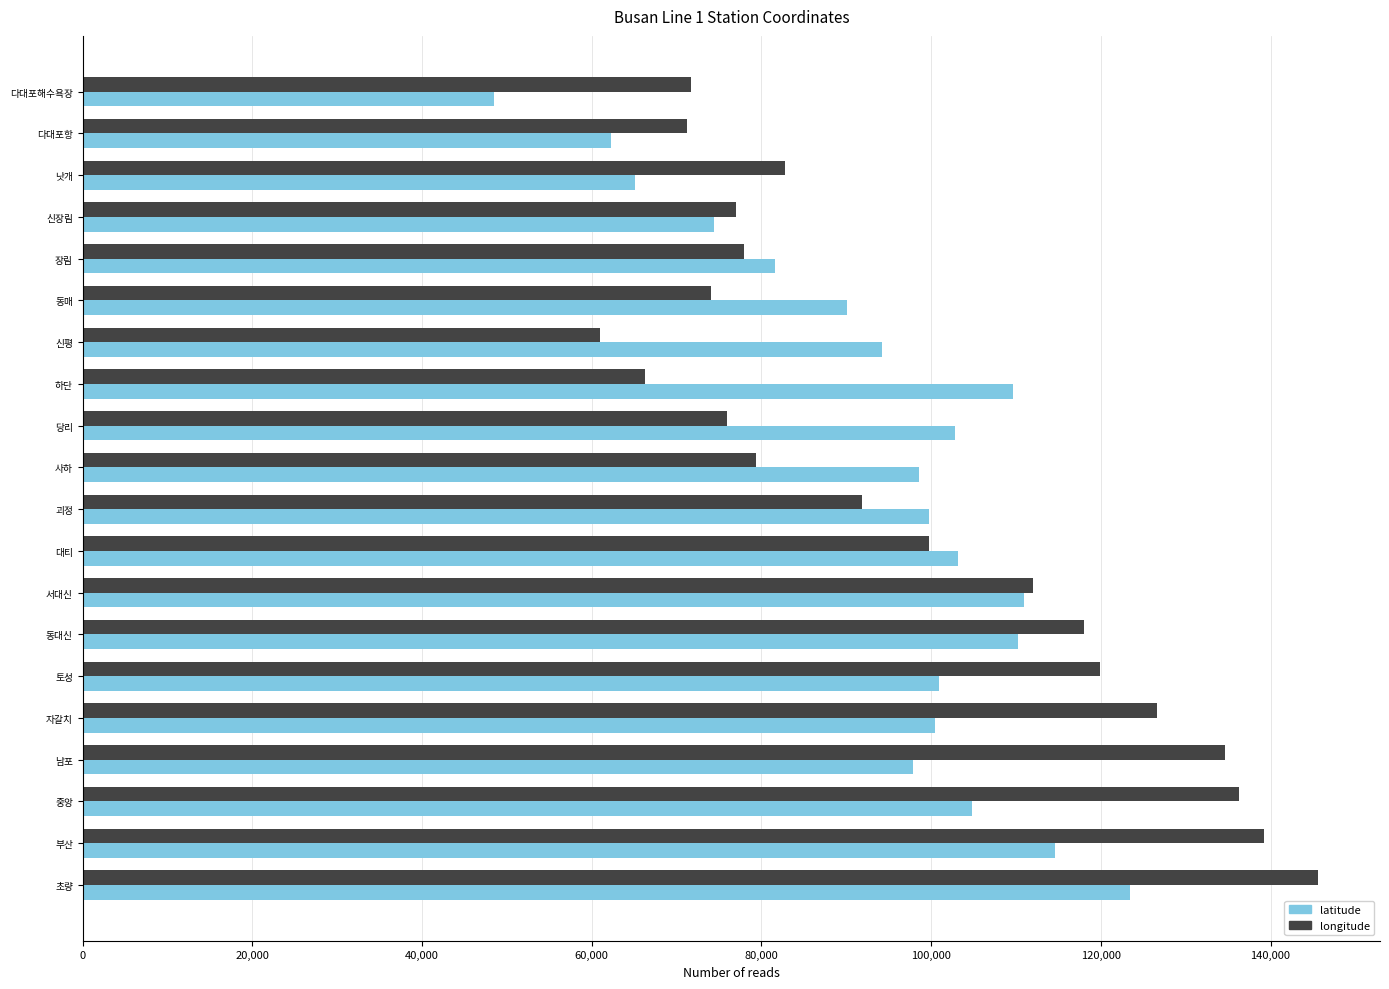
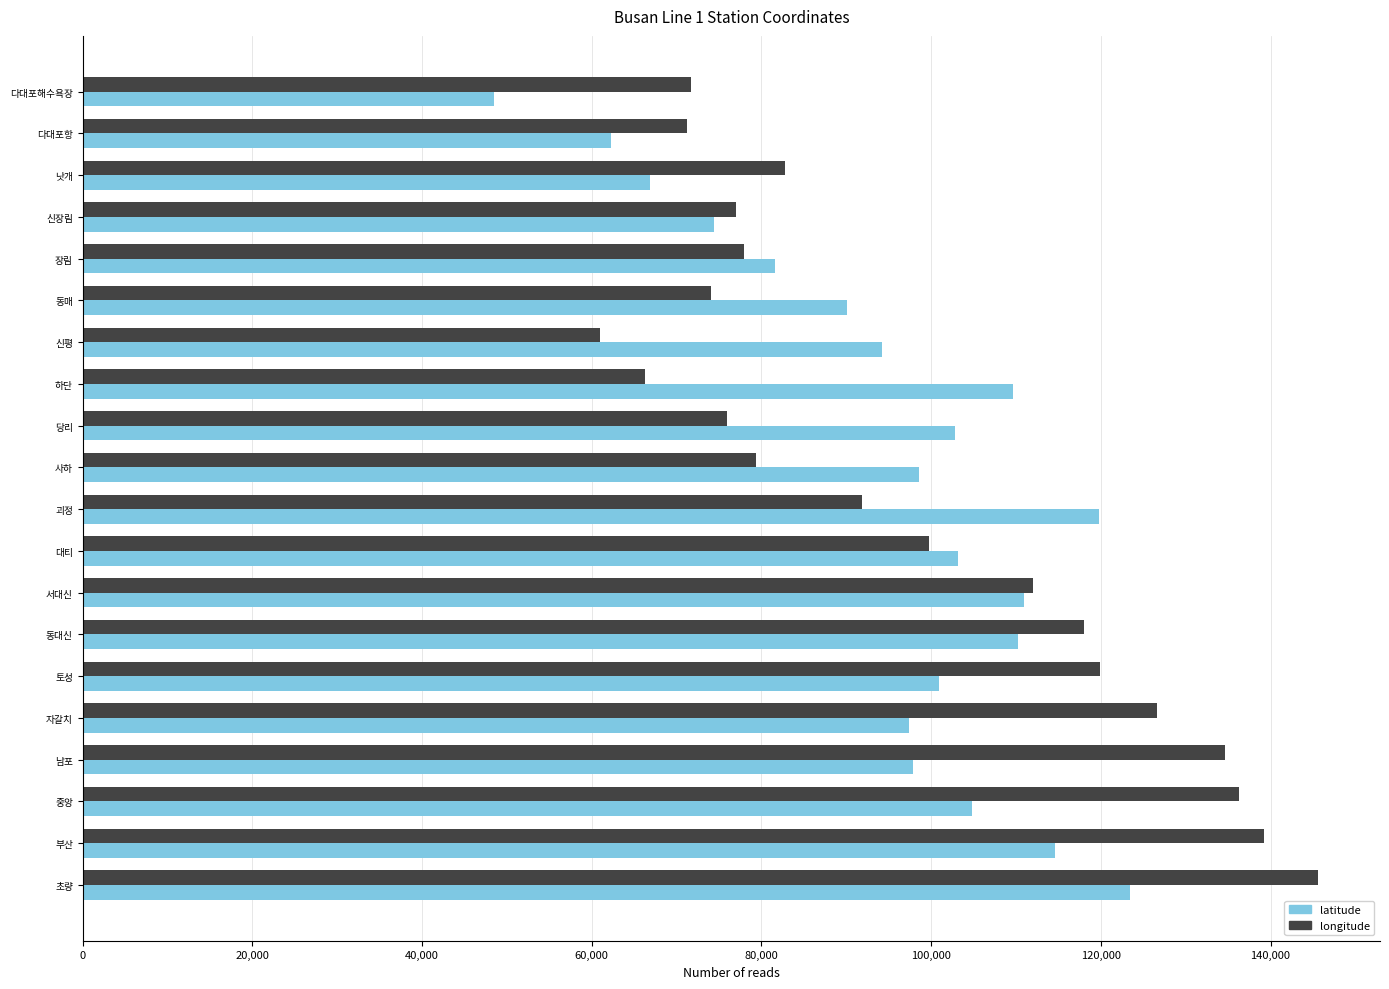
  {
    "latitude": {
      "다대포해수욕장": "48,000",
      "다대포항": "62,000",
-     "낫개": "65,000",
+     "낫개": "67,000",
      "신장림": "74,000",
      "장림": "82,000",
      "동매": "90,000",
      "신평": "94,000",
      "하단": "110,000",
      "당리": "103,000",
      "사하": "99,000",
-     "괴정": "100,000",
+     "괴정": "120,000",
      "대티": "103,000",
      "서대신": "111,000",
      "동대신": "110,000",
      "토성": "101,000",
-     "자갈치": "100,000",
+     "자갈치": "97,000",
      "남포": "98,000",
      "중앙": "105,000",
      "부산": "115,000",
      "초량": "123,000"
    },
    "longitude": {
      "다대포해수욕장": "72,000",
      "다대포항": "71,000",
      "낫개": "83,000",
      "신장림": "77,000",
      "장림": "78,000",
      "동매": "74,000",
      "신평": "61,000",
      "하단": "66,000",
      "당리": "76,000",
      "사하": "79,000",
      "괴정": "92,000",
      "대티": "100,000",
      "서대신": "112,000",
      "동대신": "118,000",
      "토성": "120,000",
      "자갈치": "127,000",
      "남포": "135,000",
      "중앙": "136,000",
      "부산": "139,000",
      "초량": "146,000"
    }
  }
